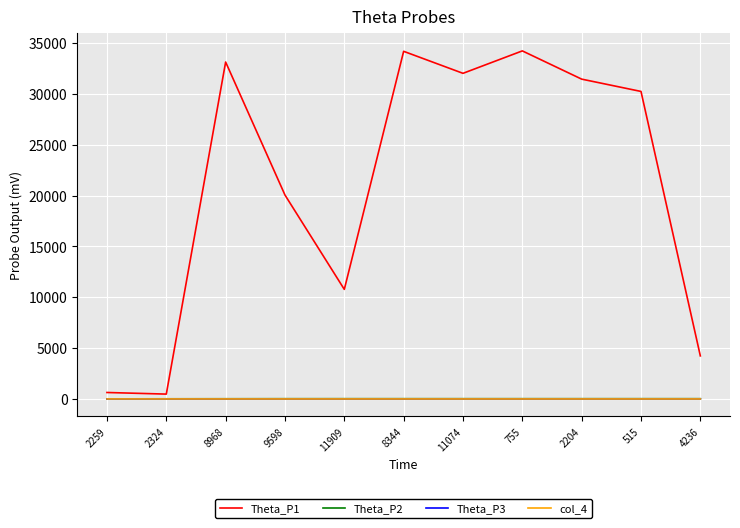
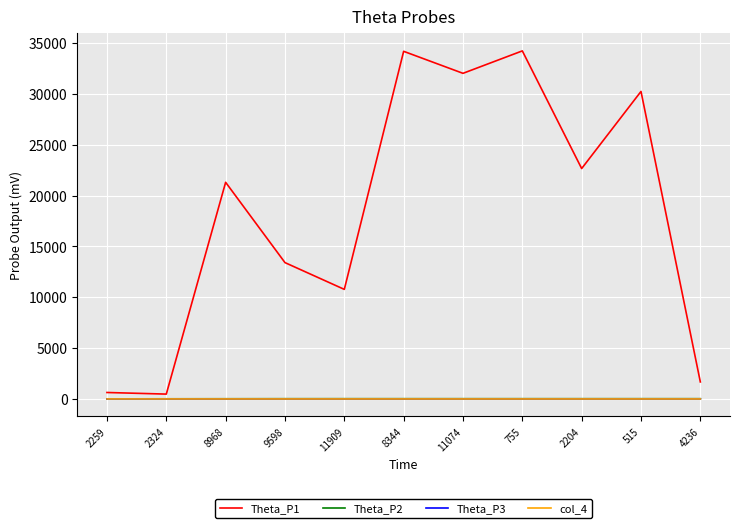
  {
    "Theta_P1": {
      "2259": 600,
      "2324": 500,
-     "8968": 33100,
-     "9598": 20100,
+     "8968": 21300,
+     "9598": 13400,
      "11909": 10800,
      "8344": 34200,
      "11074": 32000,
      "755": 34200,
-     "2204": 31500,
+     "2204": 22700,
      "515": 30300,
-     "4236": 4200
+     "4236": 1700
    }
  }
